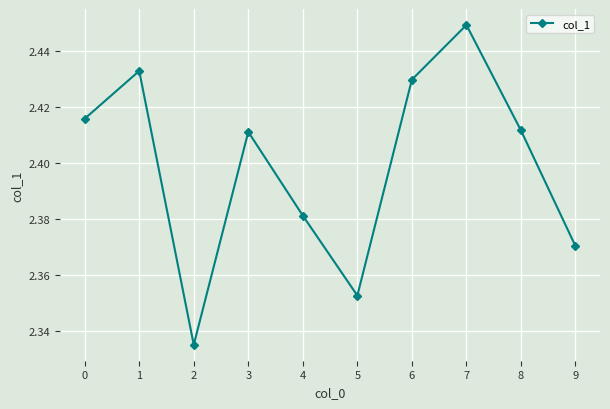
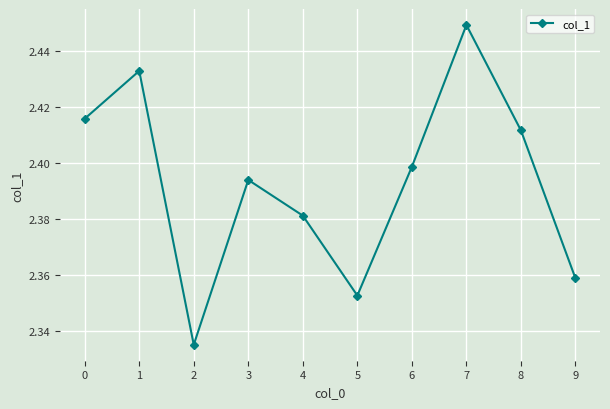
  {
    "0": 2.416,
    "1": 2.433,
    "2": 2.335,
-   "3": 2.411,
+   "3": 2.394,
    "4": 2.381,
    "5": 2.353,
-   "6": 2.430,
+   "6": 2.399,
    "7": 2.449,
    "8": 2.412,
-   "9": 2.370
+   "9": 2.359
  }
